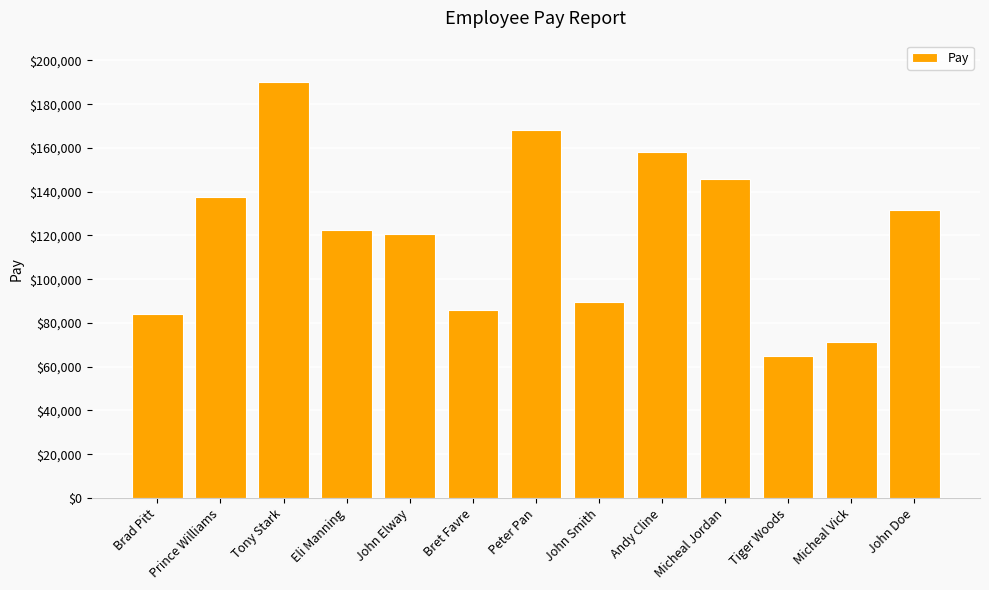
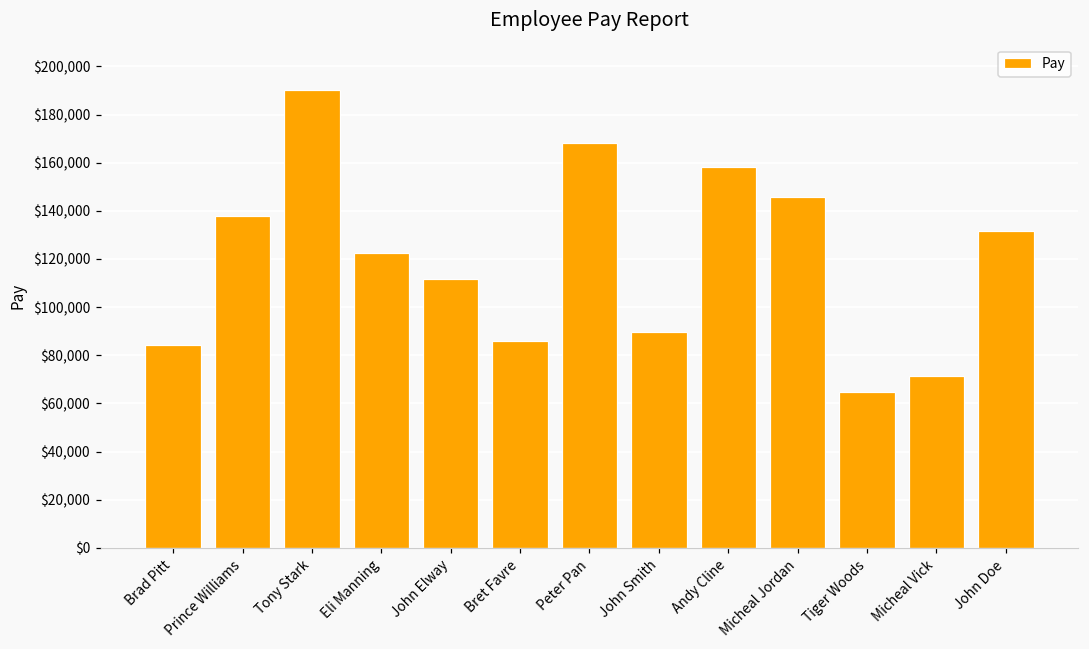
  {
    "Brad Pitt": "$84,000",
    "Prince Williams": "$138,000",
    "Tony Stark": "$190,000",
    "Eli Manning": "$123,000",
-   "John Elway": "$120,000",
+   "John Elway": "$112,000",
    "Bret Favre": "$86,000",
    "Peter Pan": "$168,000",
    "John Smith": "$90,000",
    "Andy Cline": "$158,000",
    "Micheal Jordan": "$146,000",
    "Tiger Woods": "$65,000",
    "Micheal Vick": "$71,000",
    "John Doe": "$132,000"
  }
